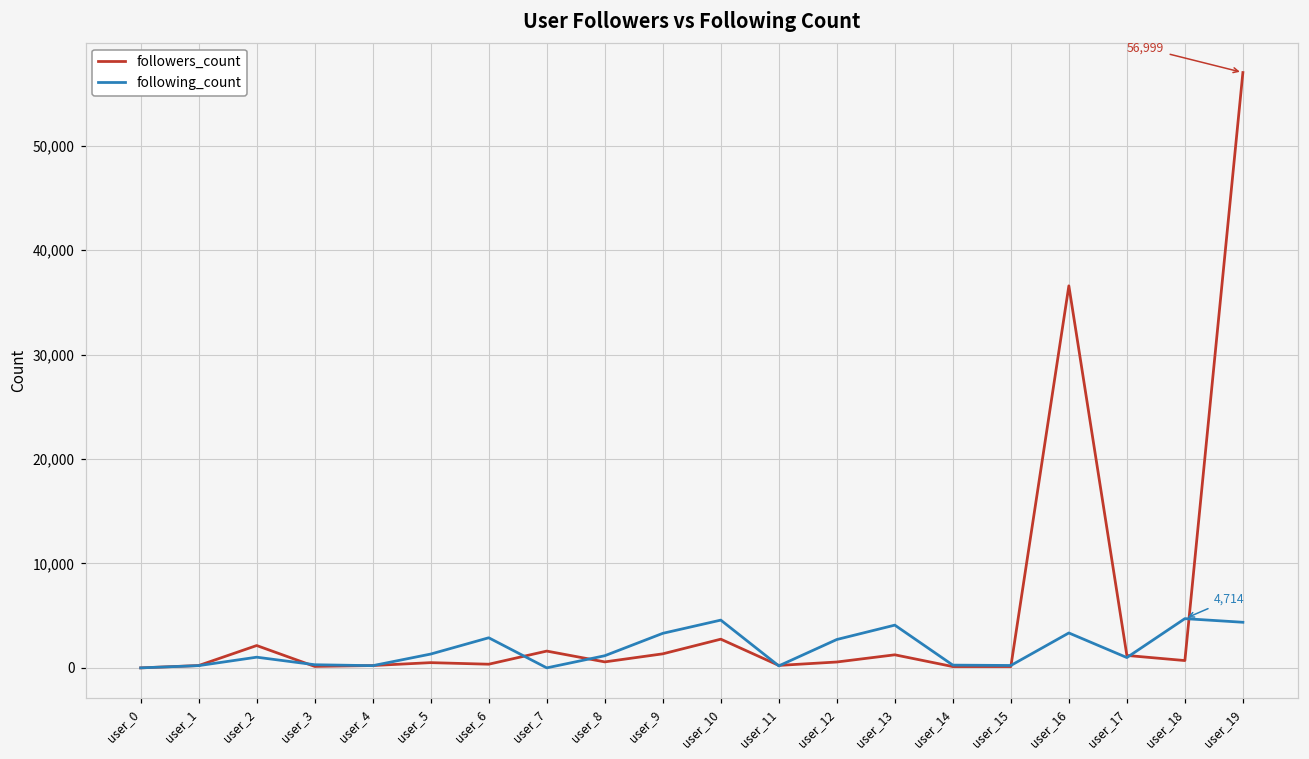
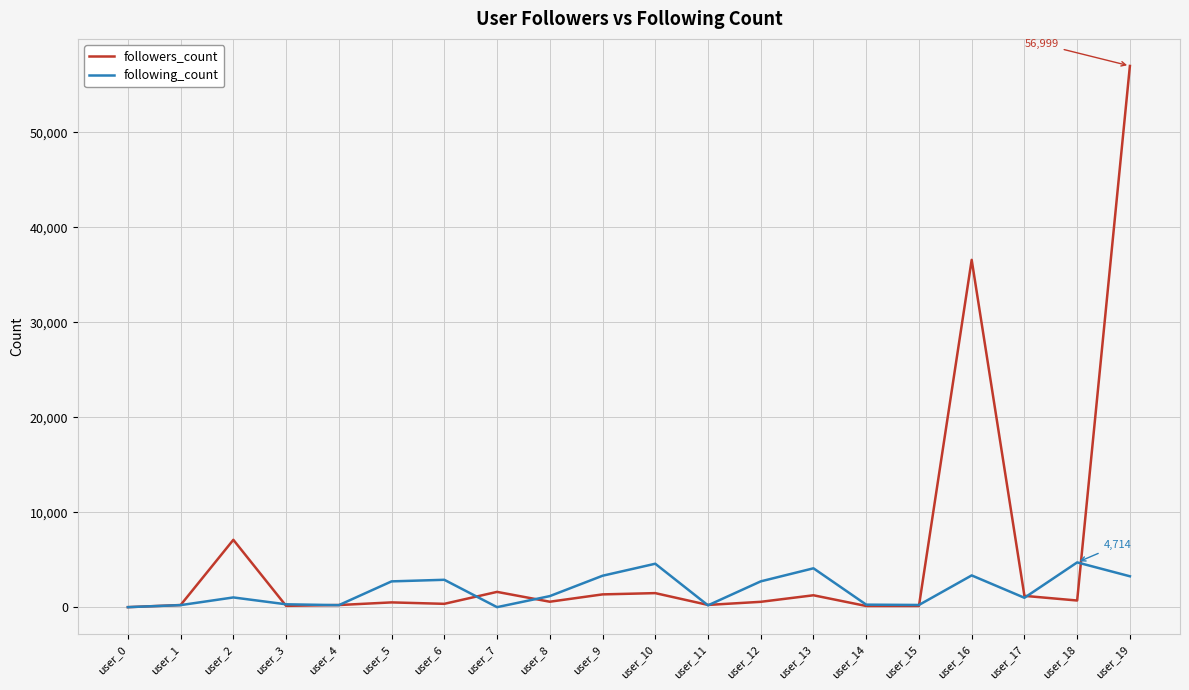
  {
    "followers_count": {
-     "user_2": "2,000",
+     "user_2": "7,000",
      "user_5": "1,000",
      "user_6": "0",
      "user_7": "2,000",
      "user_8": "1,000",
      "user_9": "1,000",
-     "user_10": "3,000",
+     "user_10": "1,000",
      "user_12": "1,000",
      "user_13": "1,000",
      "user_16": "37,000",
      "user_18": "1,000"
    },
    "following_count": {
      "user_2": "1,000",
-     "user_5": "1,000",
+     "user_5": "3,000",
      "user_6": "3,000",
      "user_7": "0",
      "user_8": "1,000",
      "user_9": "3,000",
      "user_10": "5,000",
      "user_12": "3,000",
      "user_13": "4,000",
      "user_16": "3,000",
-     "user_19": "4,000"
+     "user_19": "3,000"
    }
  }
